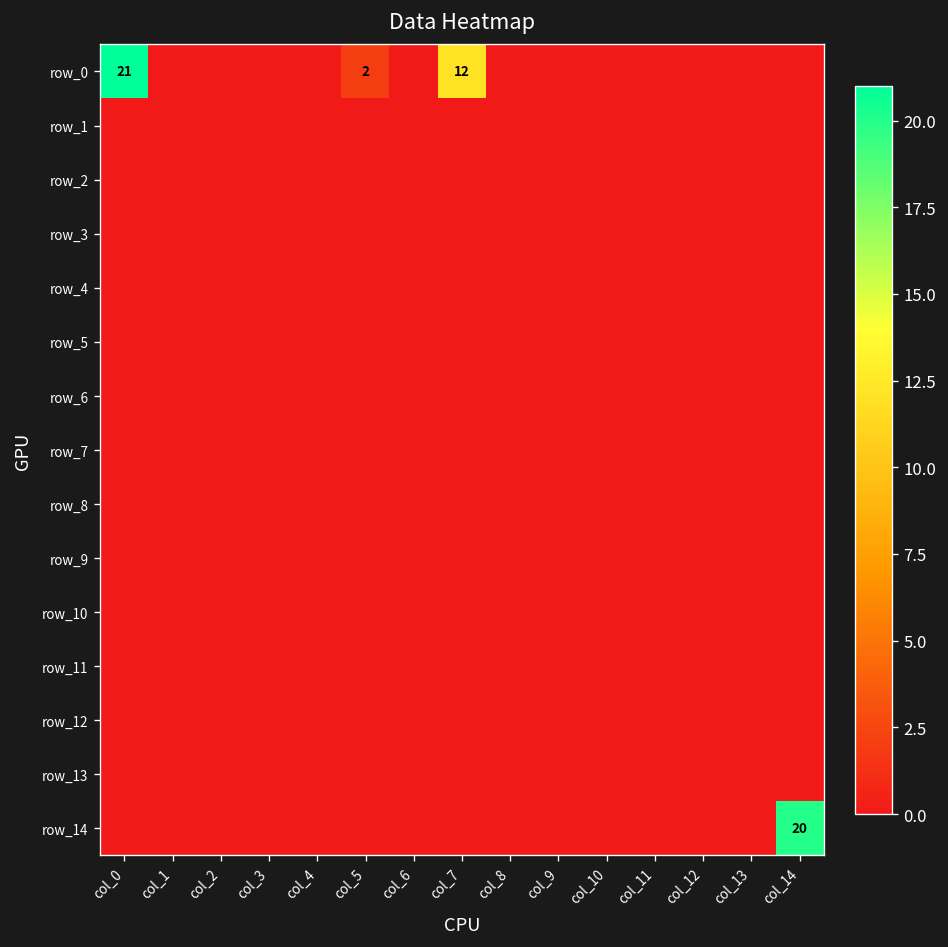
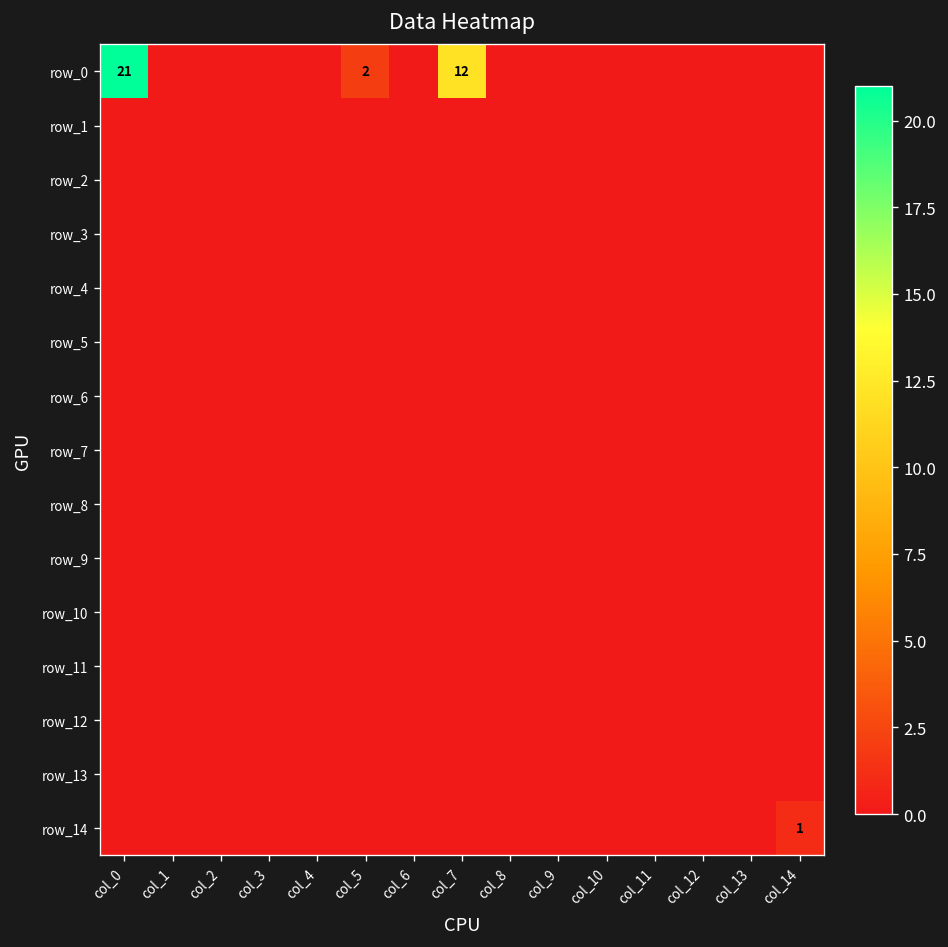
  {
    "row_0": {
      "col_0": 21,
      "col_5": 2,
      "col_7": 12
    },
    "row_14": {
-     "col_14": 20
+     "col_14": 1
    }
  }
